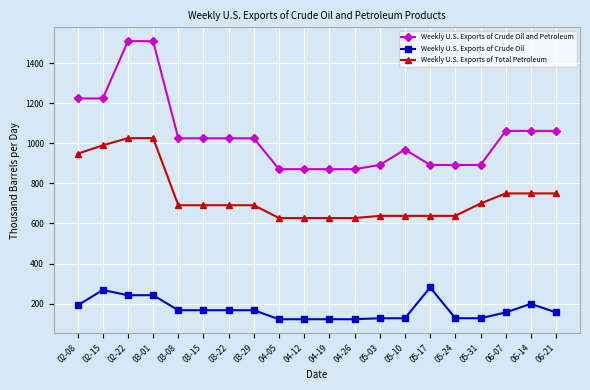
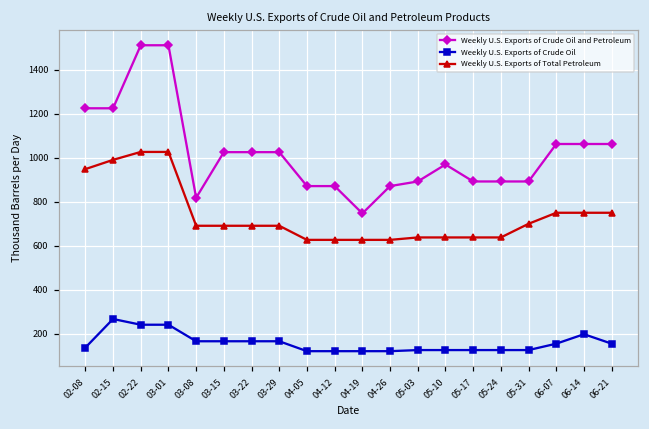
  {
    "Weekly U.S. Exports of Crude Oil and Petroleum": {
      "02-08": 1220,
      "02-15": 1220,
      "02-22": 1510,
      "03-01": 1510,
-     "03-08": 1030,
+     "03-08": 820,
      "03-15": 1030,
      "03-22": 1030,
      "03-29": 1030,
      "04-05": 870,
      "04-12": 870,
-     "04-19": 870,
+     "04-19": 750,
      "04-26": 870,
      "05-03": 890,
      "05-10": 970,
      "05-17": 890,
      "05-24": 890,
      "05-31": 890,
      "06-07": 1060,
      "06-14": 1060,
      "06-21": 1060
    },
    "Weekly U.S. Exports of Crude Oil": {
-     "02-08": 190,
+     "02-08": 140,
      "02-15": 270,
      "02-22": 240,
      "03-01": 240,
      "03-08": 170,
      "03-15": 170,
      "03-22": 170,
      "03-29": 170,
      "04-05": 120,
      "04-12": 120,
      "04-19": 120,
      "04-26": 120,
      "05-03": 130,
      "05-10": 130,
-     "05-17": 280,
+     "05-17": 130,
      "05-24": 130,
      "05-31": 130,
      "06-07": 160,
      "06-14": 200,
      "06-21": 160
    },
    "Weekly U.S. Exports of Total Petroleum": {
      "02-08": 950,
      "02-15": 990,
      "02-22": 1030,
      "03-01": 1030,
      "03-08": 690,
      "03-15": 690,
      "03-22": 690,
      "03-29": 690,
      "04-05": 630,
      "04-12": 630,
      "04-19": 630,
      "04-26": 630,
      "05-03": 640,
      "05-10": 640,
      "05-17": 640,
      "05-24": 640,
      "05-31": 700,
      "06-07": 750,
      "06-14": 750,
      "06-21": 750
    }
  }
